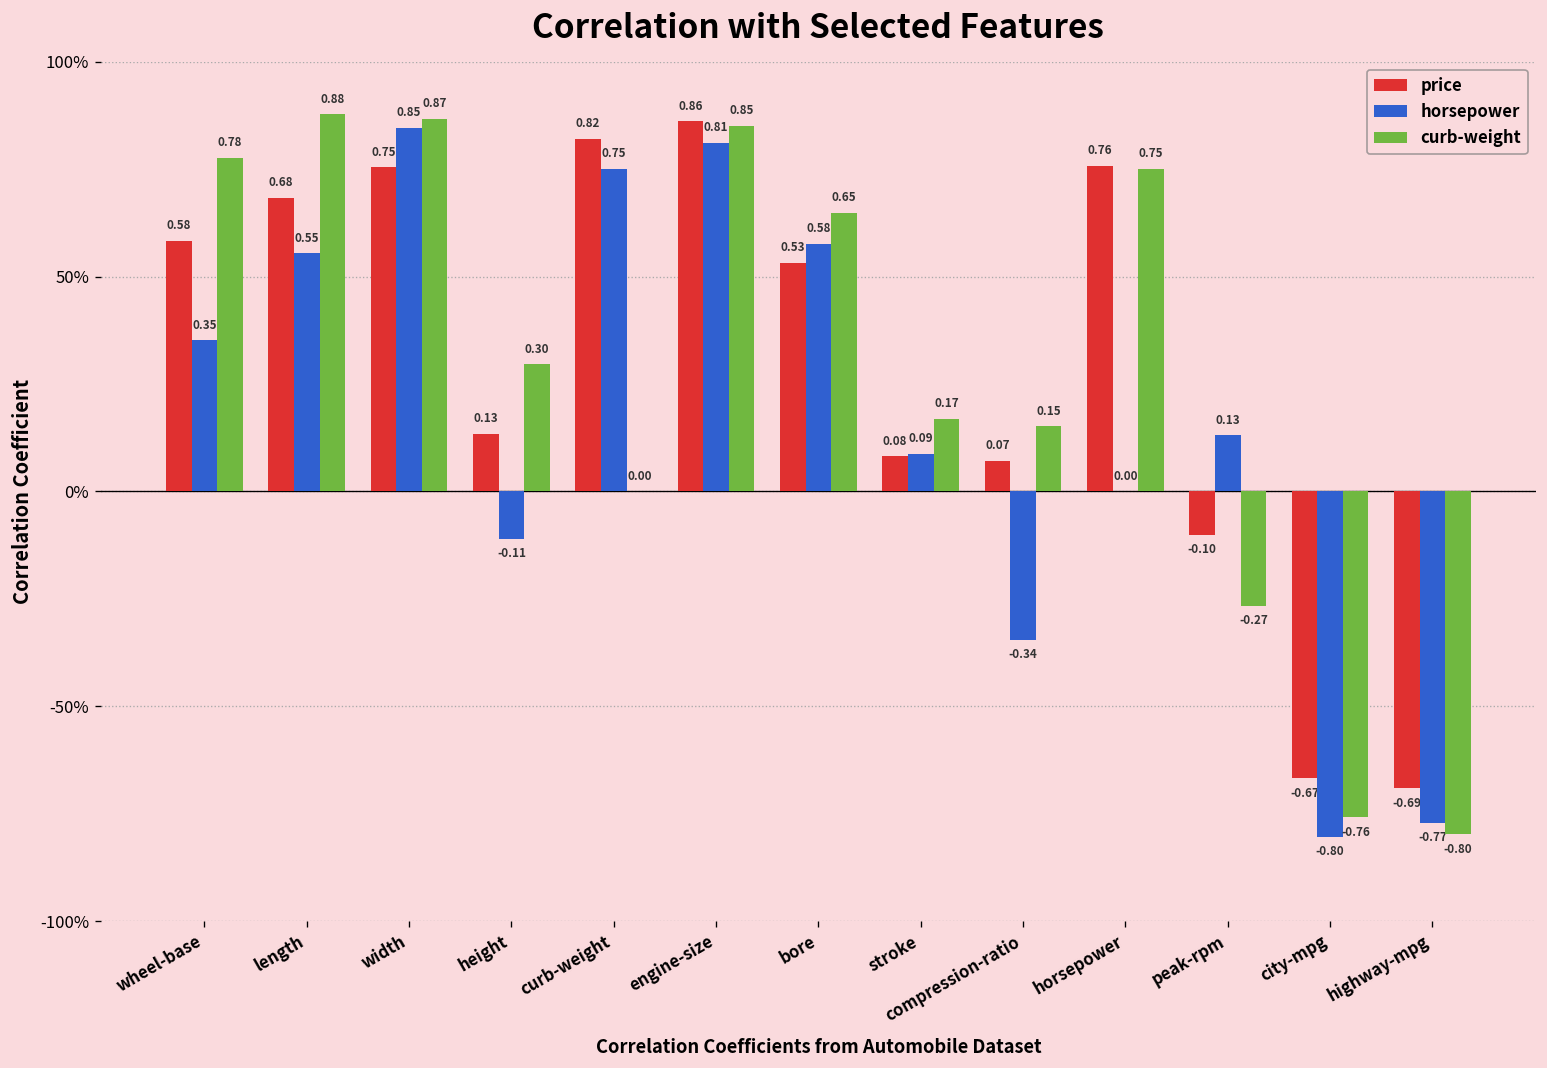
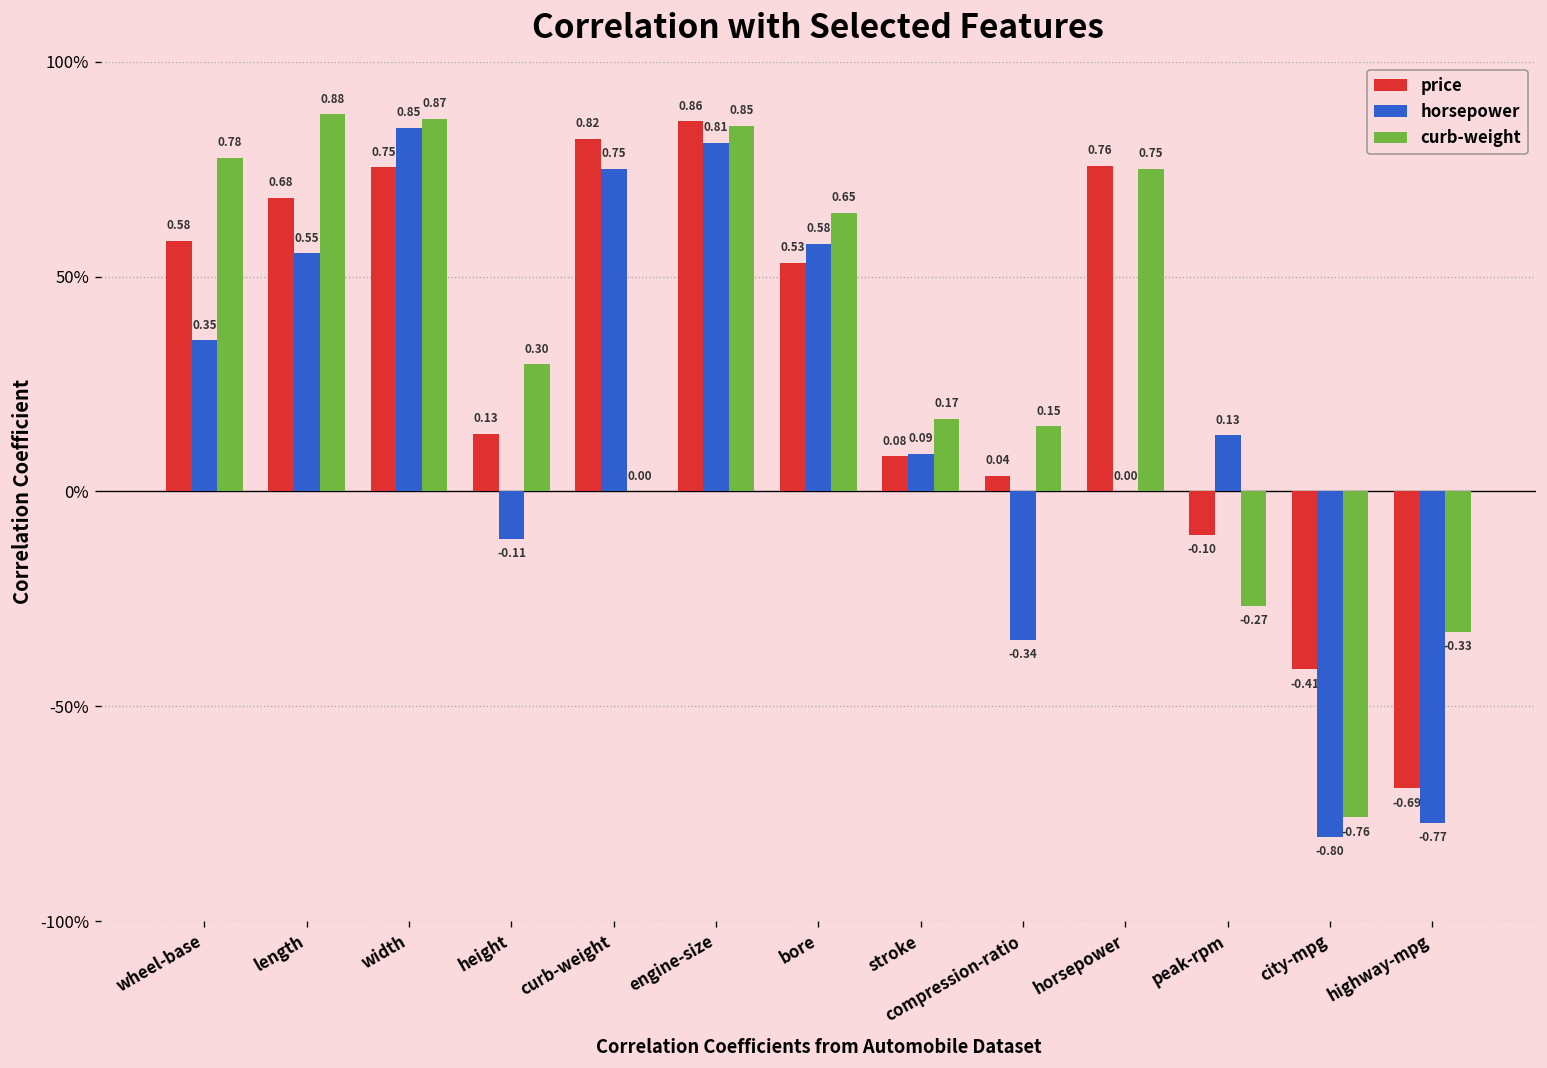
  {
    "price": {
      "wheel-base": 0.58,
      "length": 0.68,
      "width": 0.75,
      "height": 0.13,
      "curb-weight": 0.82,
      "engine-size": 0.86,
      "bore": 0.53,
      "stroke": 0.08,
-     "compression-ratio": 0.07,
+     "compression-ratio": 0.04,
      "horsepower": 0.76,
      "peak-rpm": -0.10,
-     "city-mpg": -0.67,
+     "city-mpg": -0.41,
      "highway-mpg": -0.69
    },
    "horsepower": {
      "wheel-base": 0.35,
      "length": 0.55,
      "width": 0.85,
      "height": -0.11,
      "curb-weight": 0.75,
      "engine-size": 0.81,
      "bore": 0.58,
      "stroke": 0.09,
      "compression-ratio": -0.34,
      "horsepower": 0.00,
      "peak-rpm": 0.13,
      "city-mpg": -0.80,
      "highway-mpg": -0.77
    },
    "curb-weight": {
      "wheel-base": 0.78,
      "length": 0.88,
      "width": 0.87,
      "height": 0.30,
      "curb-weight": 0.00,
      "engine-size": 0.85,
      "bore": 0.65,
      "stroke": 0.17,
      "compression-ratio": 0.15,
      "horsepower": 0.75,
      "peak-rpm": -0.27,
      "city-mpg": -0.76,
-     "highway-mpg": -0.80
+     "highway-mpg": -0.33
    }
  }
